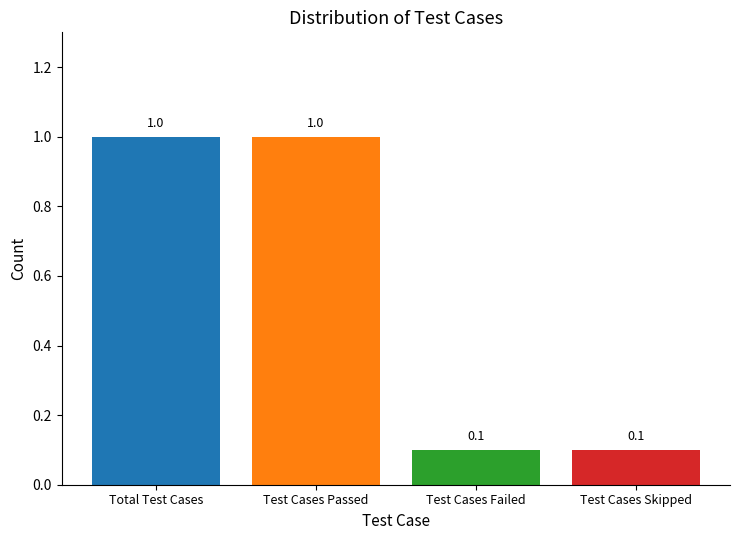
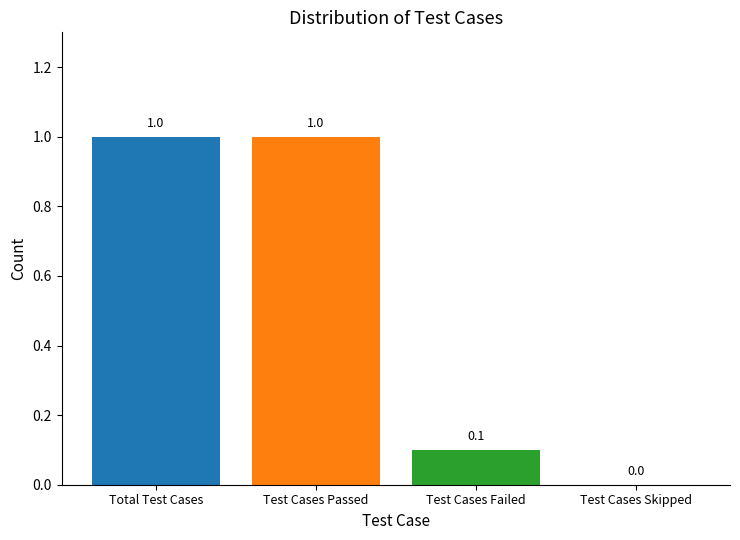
  {
    "Total Test Cases": 1.0,
    "Test Cases Passed": 1.0,
    "Test Cases Failed": 0.1,
-   "Test Cases Skipped": 0.1
+   "Test Cases Skipped": 0.0
  }
